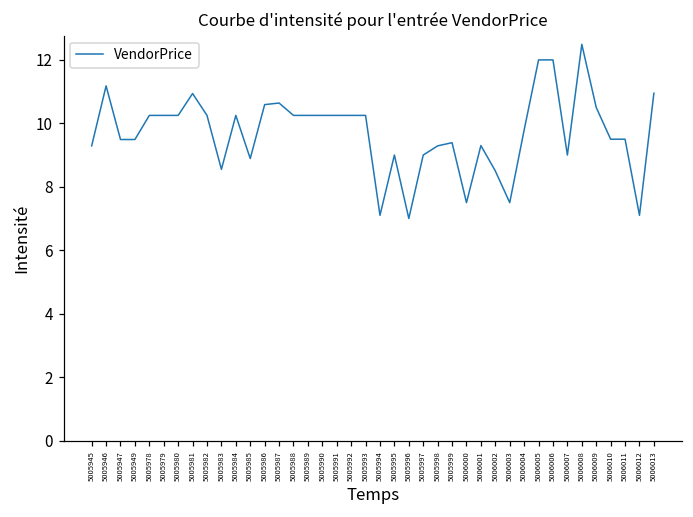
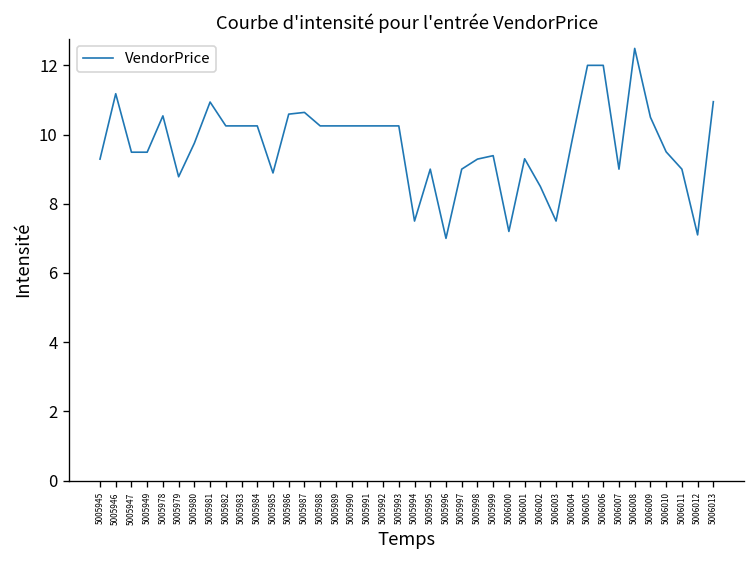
  {
    "5005945": 9.3,
    "5005946": 11.2,
    "5005947": 9.5,
    "5005949": 9.5,
-   "5005978": 10.3,
-   "5005979": 10.3,
-   "5005980": 10.3,
+   "5005978": 10.5,
+   "5005979": 8.8,
+   "5005980": 9.8,
    "5005981": 10.9,
    "5005982": 10.3,
-   "5005983": 8.6,
+   "5005983": 10.3,
    "5005984": 10.3,
    "5005985": 8.9,
    "5005986": 10.6,
    "5005987": 10.6,
    "5005988": 10.3,
    "5005989": 10.3,
    "5005990": 10.3,
    "5005991": 10.3,
    "5005992": 10.3,
    "5005993": 10.3,
-   "5005994": 7.1,
+   "5005994": 7.5,
    "5005995": 9.0,
    "5005996": 7.0,
    "5005997": 9.0,
    "5005998": 9.3,
    "5005999": 9.4,
-   "5006000": 7.5,
+   "5006000": 7.2,
    "5006001": 9.3,
    "5006002": 8.5,
    "5006003": 7.5,
    "5006004": 9.8,
    "5006005": 12.0,
    "5006006": 12.0,
    "5006007": 9.0,
    "5006008": 12.5,
    "5006009": 10.5,
    "5006010": 9.5,
-   "5006011": 9.5,
+   "5006011": 9.0,
    "5006012": 7.1,
    "5006013": 11.0
  }
